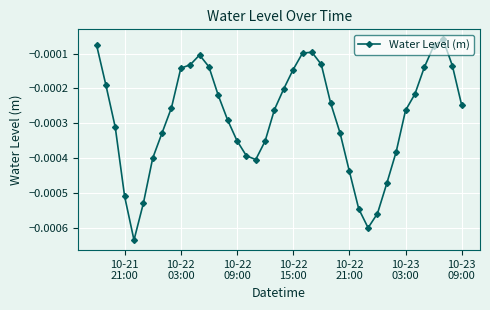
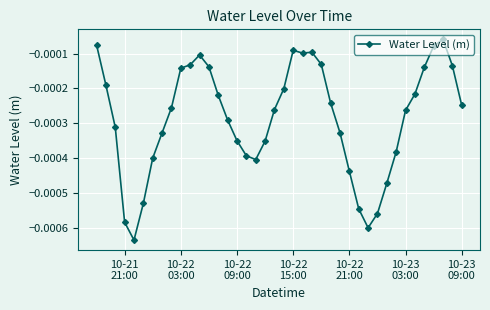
  {
-   "10-21 21:00": -0.00051,
+   "10-21 21:00": -0.00058,
    "10-22 03:00": -0.00014,
    "10-22 09:00": -0.00035,
-   "10-22 15:00": -0.00015,
+   "10-22 15:00": -0.00009,
    "10-22 21:00": -0.00044,
    "10-23 03:00": -0.00026,
    "10-23 09:00": -0.00025
  }
